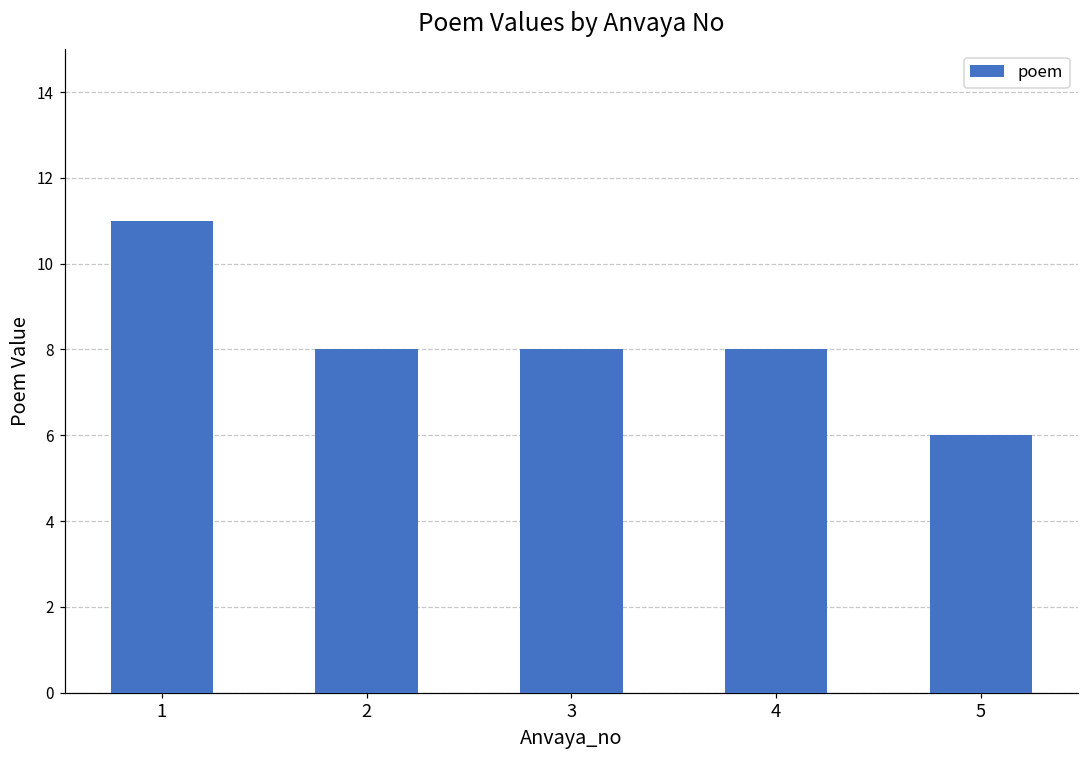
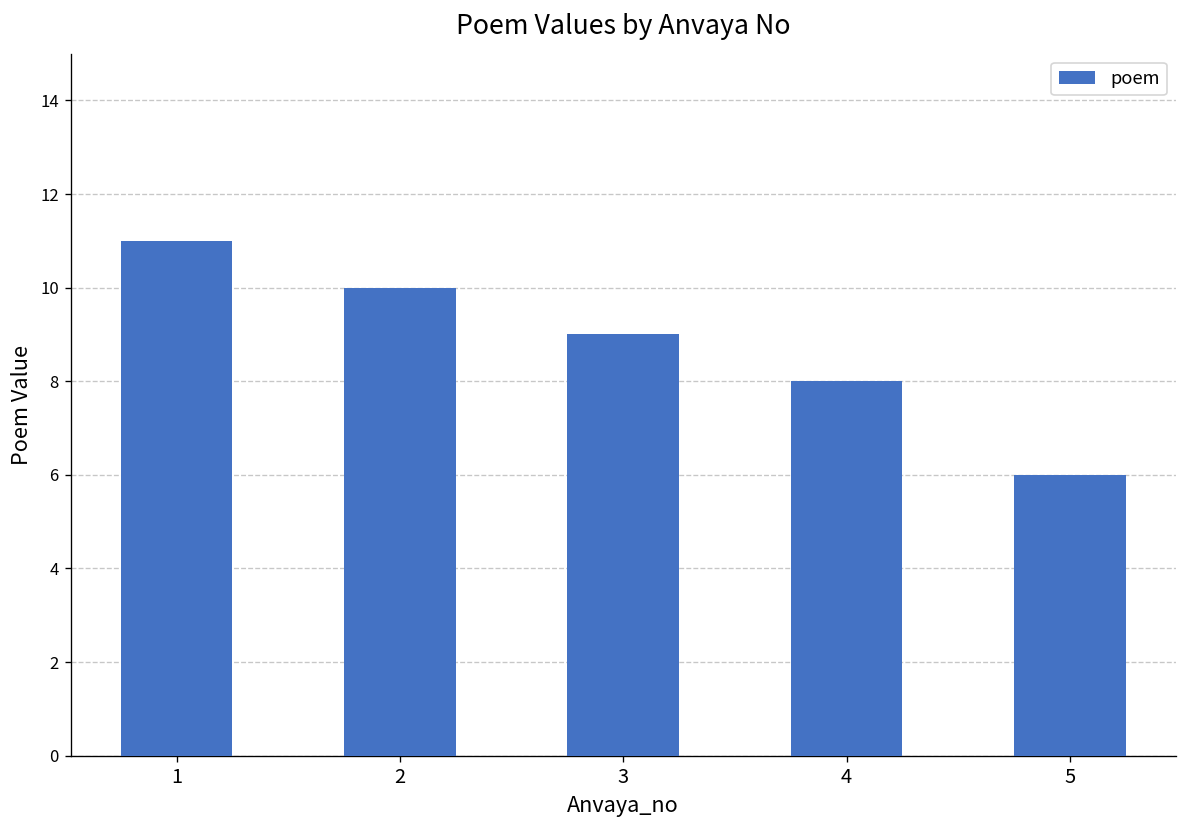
  {
    "1": 11,
-   "2": 8,
-   "3": 8,
+   "2": 10,
+   "3": 9,
    "4": 8,
    "5": 6
  }
